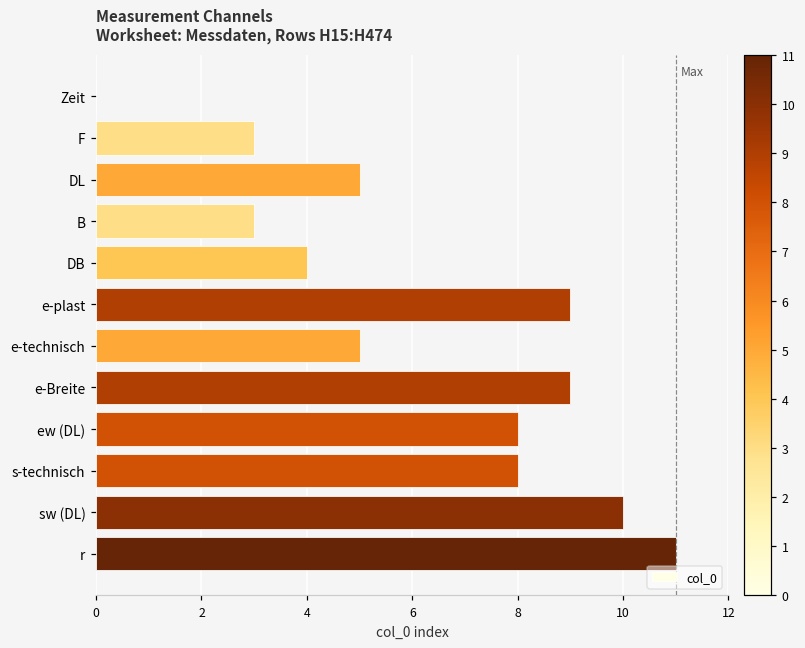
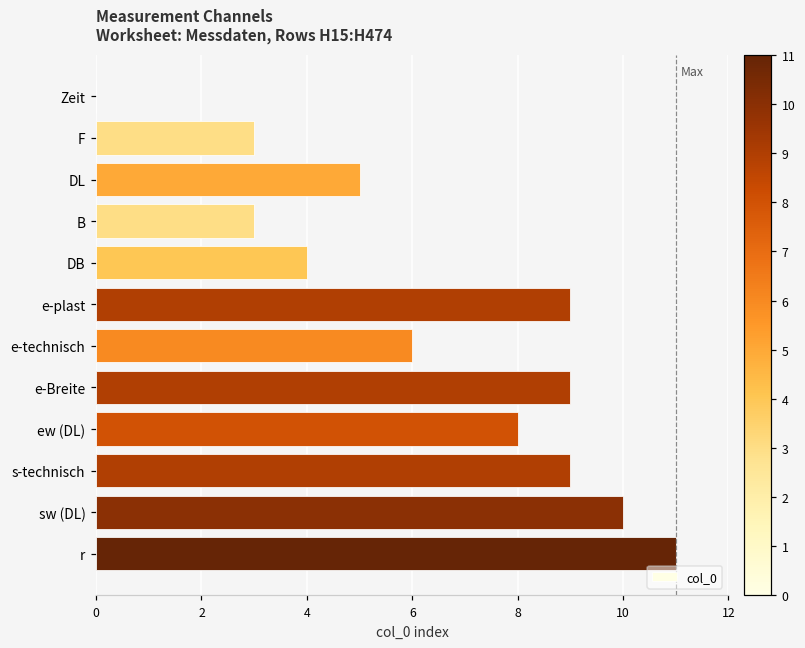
  {
    "Zeit": 0,
    "F": 3,
    "DL": 5,
    "B": 3,
    "DB": 4,
    "e-plast": 9,
-   "e-technisch": 5,
+   "e-technisch": 6,
    "e-Breite": 9,
    "ew (DL)": 8,
-   "s-technisch": 8,
+   "s-technisch": 9,
    "sw (DL)": 10,
    "r": 11
  }
